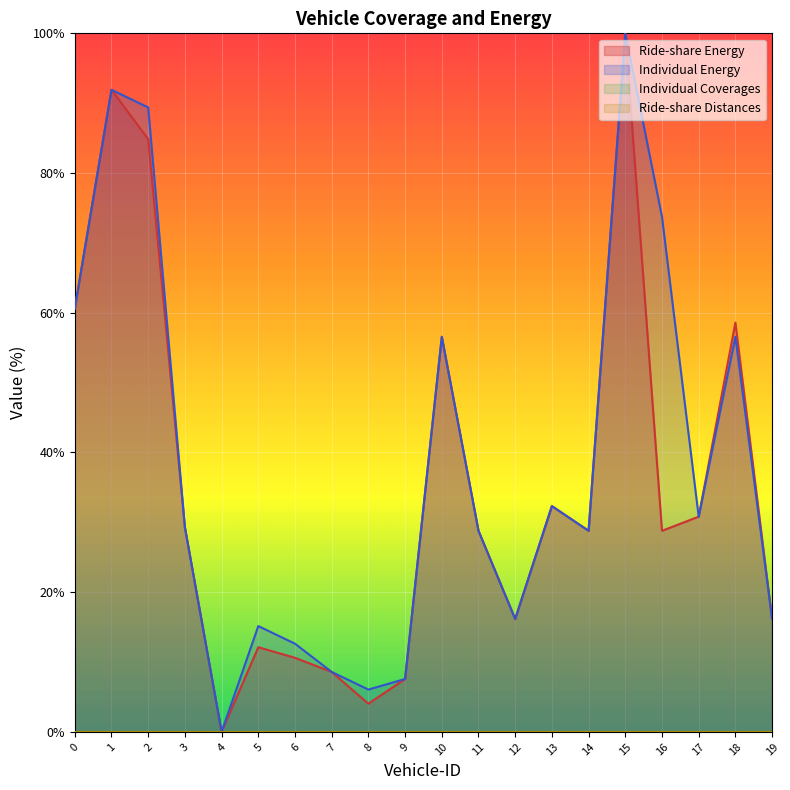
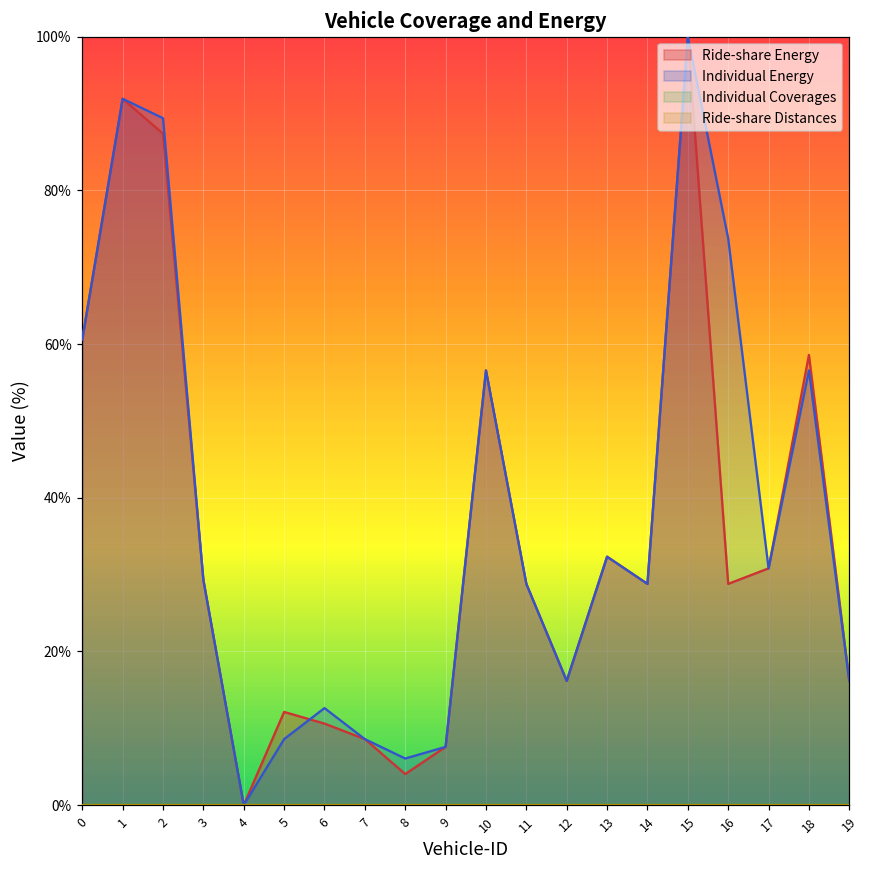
  {
    "Ride-share Energy": {
-     "2": "85%",
+     "2": "87%",
      "5": "12%",
      "6": "11%",
      "8": "4%",
      "16": "29%",
      "18": "59%"
    },
    "Individual Energy": {
      "2": "89%",
-     "5": "15%",
+     "5": "9%",
      "6": "13%",
      "8": "6%",
      "16": "74%",
      "18": "57%"
    },
    "Ride-share Distances": {
      "0": "0%",
      "1": "0%",
      "2": "0%",
      "3": "0%",
      "5": "0%",
      "6": "0%",
      "7": "0%",
      "8": "0%",
      "9": "0%",
      "10": "0%",
      "11": "0%",
      "12": "0%",
      "13": "0%",
      "14": "0%",
      "15": "0%",
      "16": "0%",
      "17": "0%",
      "18": "0%",
      "19": "0%"
    }
  }
